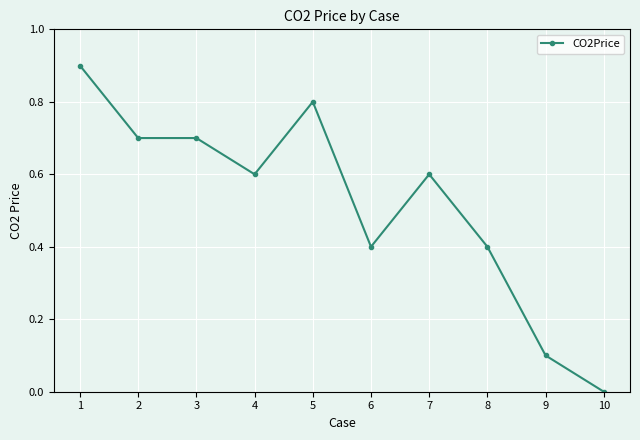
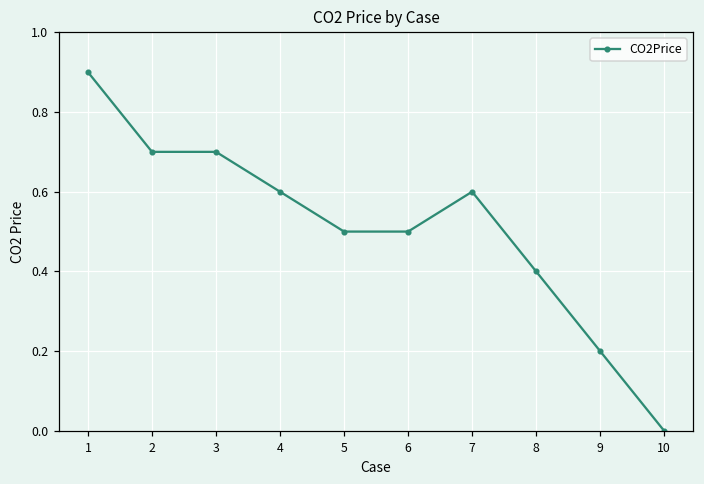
  {
    "1": 0.9,
    "2": 0.7,
    "3": 0.7,
    "4": 0.6,
-   "5": 0.8,
-   "6": 0.4,
+   "5": 0.5,
+   "6": 0.5,
    "7": 0.6,
    "8": 0.4,
-   "9": 0.1,
+   "9": 0.2,
    "10": 0.0
  }
